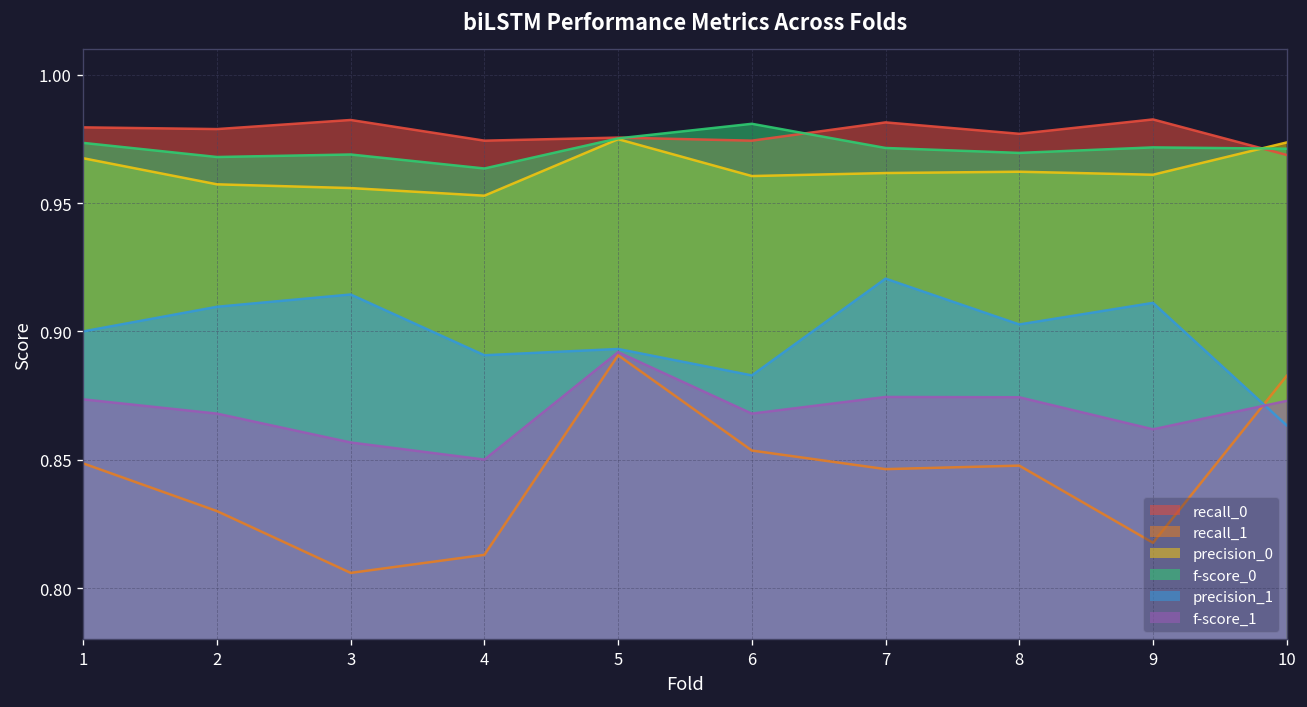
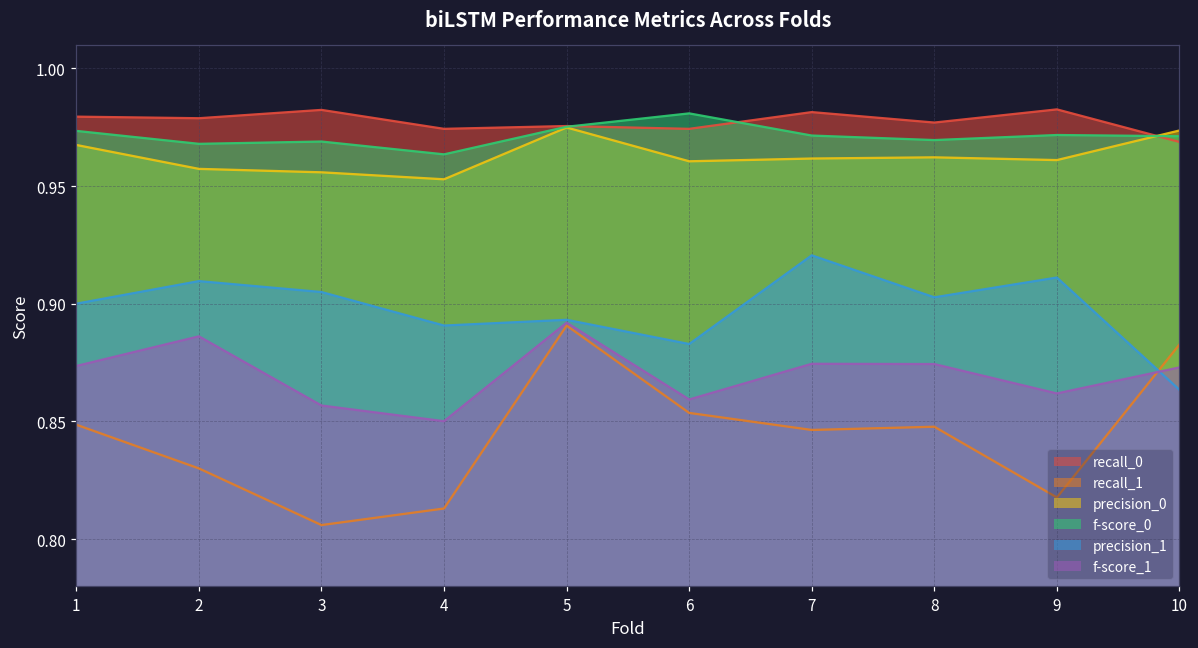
  {
    "precision_0": {
      "1": 0.967,
      "2": 0.957,
      "3": 0.956,
      "4": 0.953,
      "6": 0.961,
      "7": 0.962,
      "8": 0.962,
      "9": 0.961,
      "10": 0.974
    },
    "f-score_0": {
      "1": 0.973,
      "2": 0.968,
      "3": 0.969,
      "4": 0.963,
      "6": 0.981,
      "7": 0.971,
      "8": 0.970,
      "9": 0.972,
      "10": 0.971
    },
    "precision_1": {
      "1": 0.900,
      "2": 0.910,
-     "3": 0.914,
+     "3": 0.905,
      "4": 0.891,
      "5": 0.893,
      "6": 0.883,
      "7": 0.921,
      "8": 0.903,
      "9": 0.911,
      "10": 0.863
    },
    "f-score_1": {
      "1": 0.874,
-     "2": 0.868,
+     "2": 0.886,
      "3": 0.857,
      "4": 0.850,
      "5": 0.892,
-     "6": 0.868,
+     "6": 0.859,
      "7": 0.874,
      "8": 0.874,
      "9": 0.862,
      "10": 0.873
    }
  }
